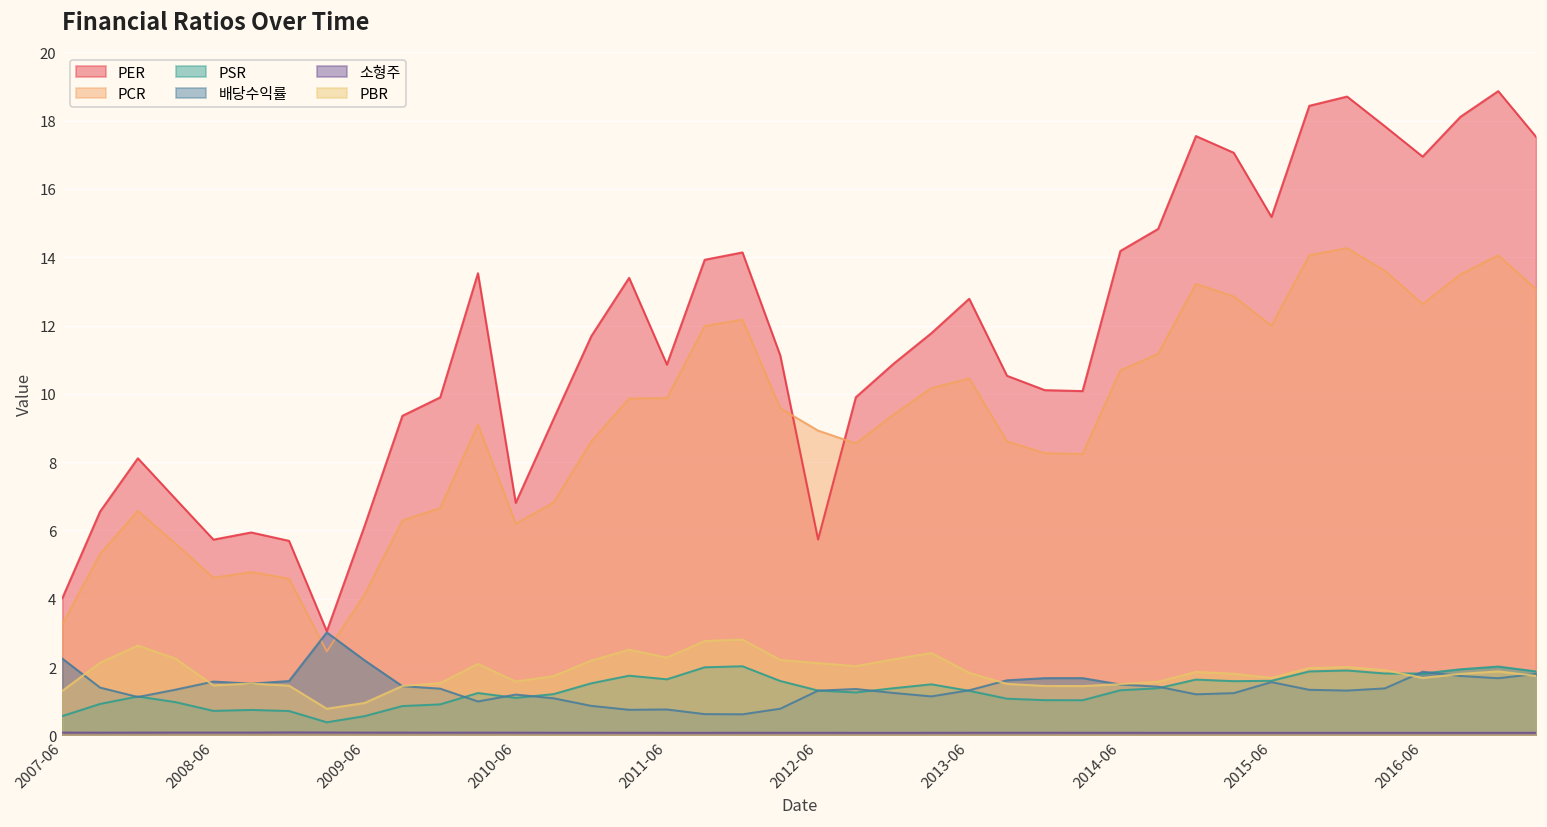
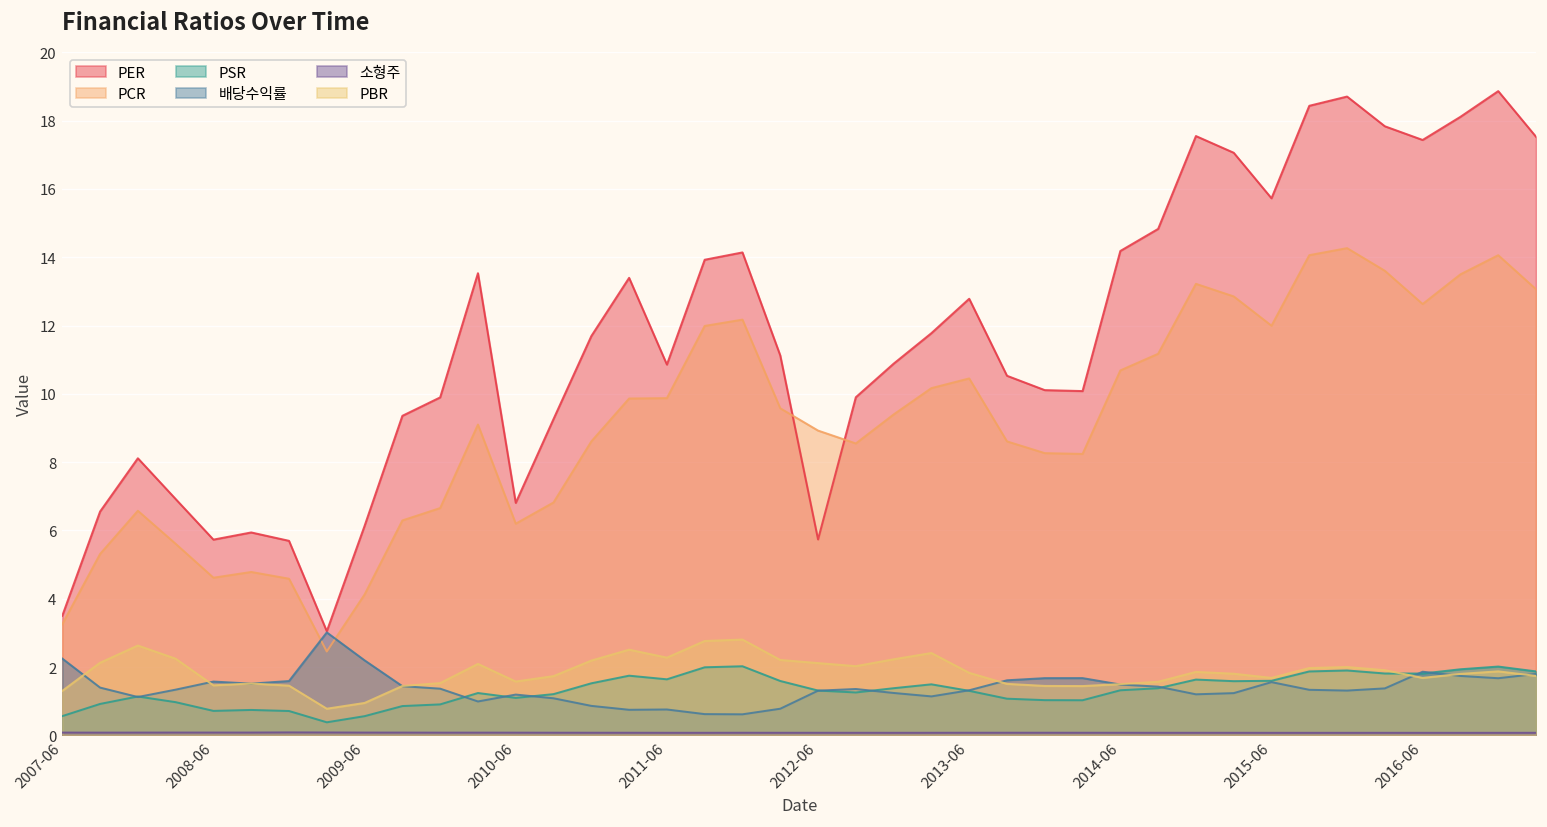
  {
    "PER": {
-     "2007-06": 4.0,
+     "2007-06": 3.5,
      "2008-06": 5.7,
      "2009-06": 6.1,
      "2010-06": 6.8,
      "2011-06": 10.9,
      "2012-06": 5.7,
      "2013-06": 12.8,
      "2014-06": 14.2,
-     "2015-06": 15.2,
-     "2016-06": 16.9
+     "2015-06": 15.7,
+     "2016-06": 17.4
    }
  }
